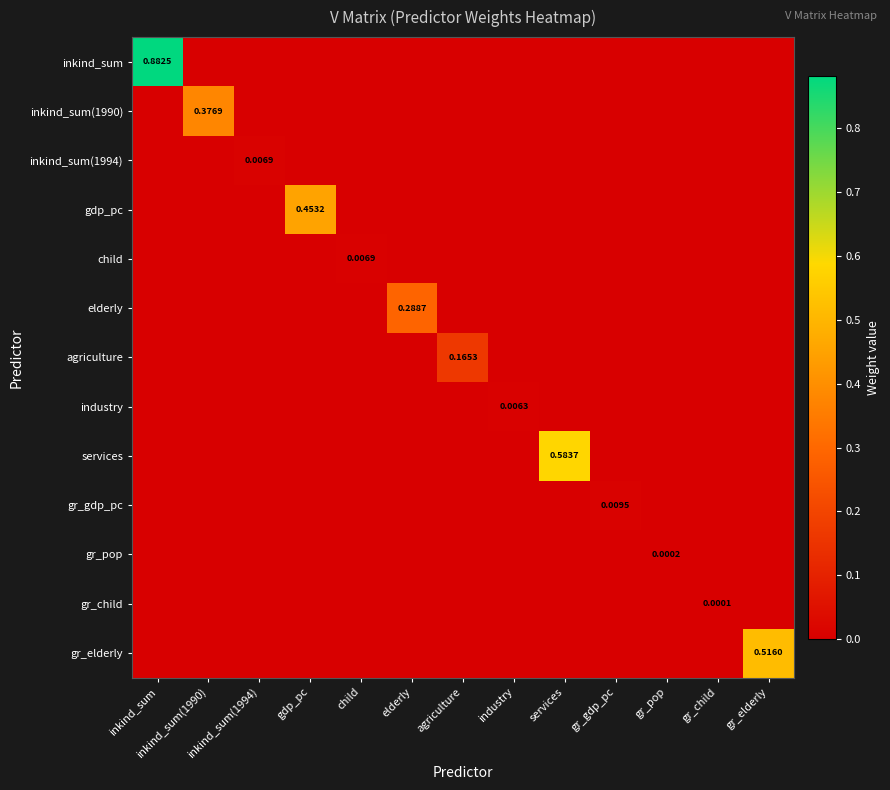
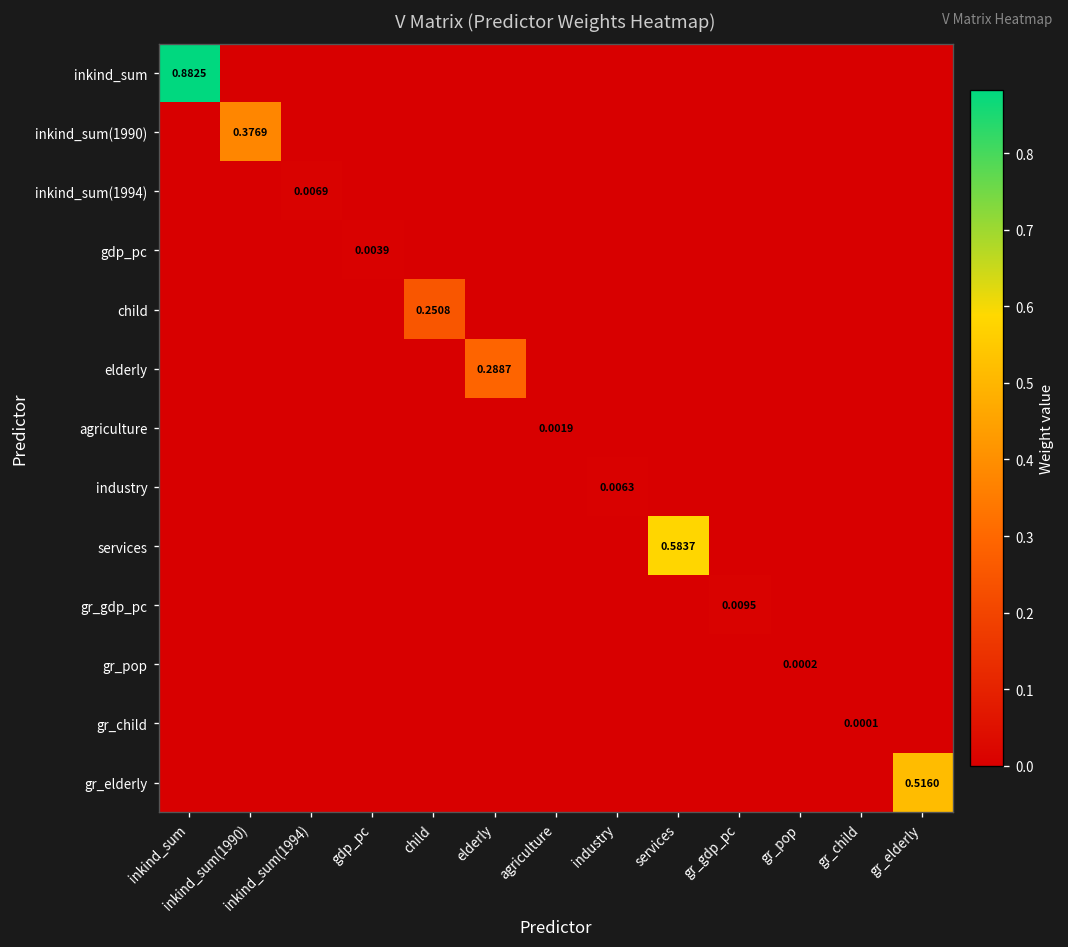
  {
    "inkind_sum": {
      "inkind_sum": 0.8825
    },
    "inkind_sum(1990)": {
      "inkind_sum(1990)": 0.3769
    },
    "inkind_sum(1994)": {
      "inkind_sum(1994)": 0.0069
    },
    "gdp_pc": {
-     "gdp_pc": 0.4532
+     "gdp_pc": 0.0039
    },
    "child": {
-     "child": 0.0069
+     "child": 0.2508
    },
    "elderly": {
      "elderly": 0.2887
    },
    "agriculture": {
-     "agriculture": 0.1653
+     "agriculture": 0.0019
    },
    "industry": {
      "industry": 0.0063
    },
    "services": {
      "services": 0.5837
    },
    "gr_gdp_pc": {
      "gr_gdp_pc": 0.0095
    },
    "gr_pop": {
      "gr_pop": 0.0002
    },
    "gr_child": {
      "gr_child": 0.0001
    },
    "gr_elderly": {
      "gr_elderly": 0.5160
    }
  }
